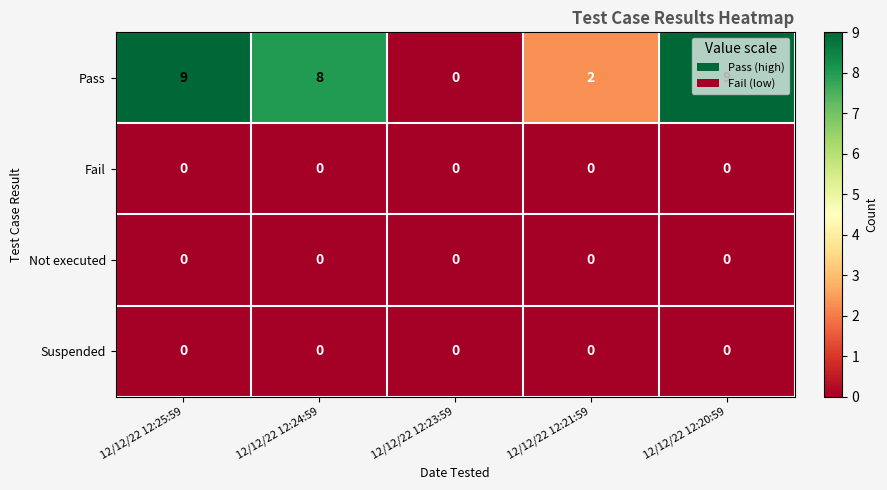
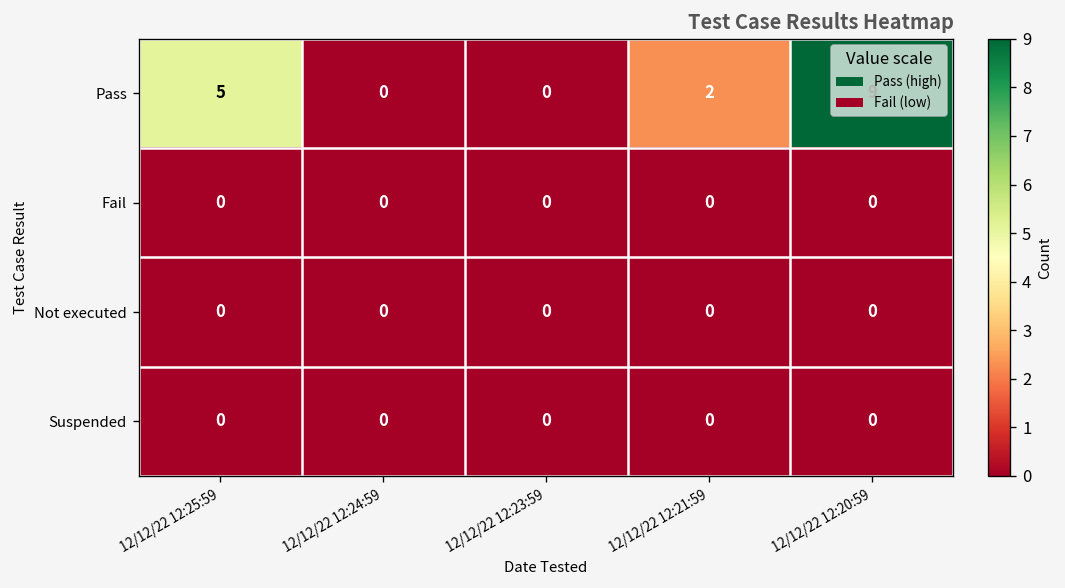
  {
    "Pass": {
-     "12/12/22 12:25:59": 9,
-     "12/12/22 12:24:59": 8,
+     "12/12/22 12:25:59": 5,
+     "12/12/22 12:24:59": 0,
      "12/12/22 12:23:59": 0,
      "12/12/22 12:21:59": 2
    },
    "Fail": {
      "12/12/22 12:25:59": 0,
      "12/12/22 12:24:59": 0,
      "12/12/22 12:23:59": 0,
      "12/12/22 12:21:59": 0,
      "12/12/22 12:20:59": 0
    },
    "Not executed": {
      "12/12/22 12:25:59": 0,
      "12/12/22 12:24:59": 0,
      "12/12/22 12:23:59": 0,
      "12/12/22 12:21:59": 0,
      "12/12/22 12:20:59": 0
    },
    "Suspended": {
      "12/12/22 12:25:59": 0,
      "12/12/22 12:24:59": 0,
      "12/12/22 12:23:59": 0,
      "12/12/22 12:21:59": 0,
      "12/12/22 12:20:59": 0
    }
  }
